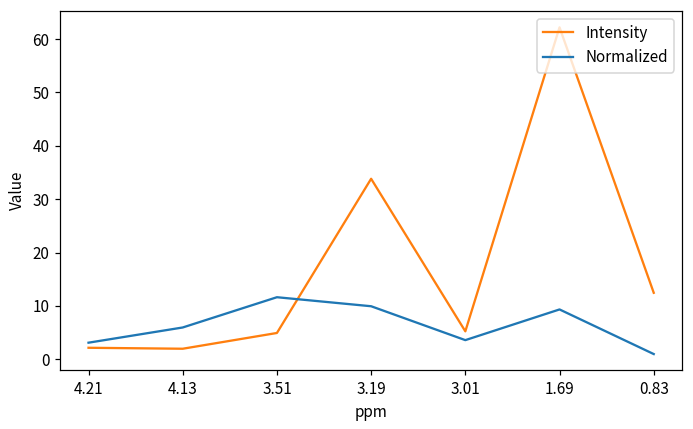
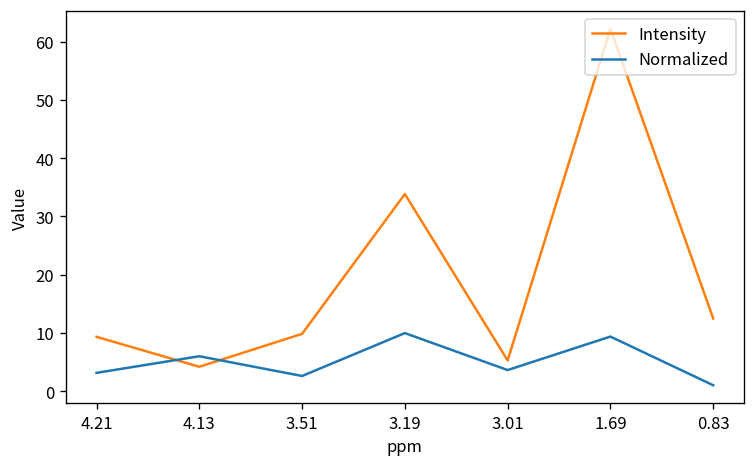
  {
    "Intensity": {
-     "4.21": 2,
-     "4.13": 2,
-     "3.51": 5,
+     "4.21": 9,
+     "4.13": 4,
+     "3.51": 10,
      "3.19": 34,
      "3.01": 5,
      "0.83": 12
    },
    "Normalized": {
      "4.21": 3,
      "4.13": 6,
-     "3.51": 12,
+     "3.51": 3,
      "3.19": 10,
      "3.01": 4,
      "1.69": 9,
      "0.83": 1
    }
  }
